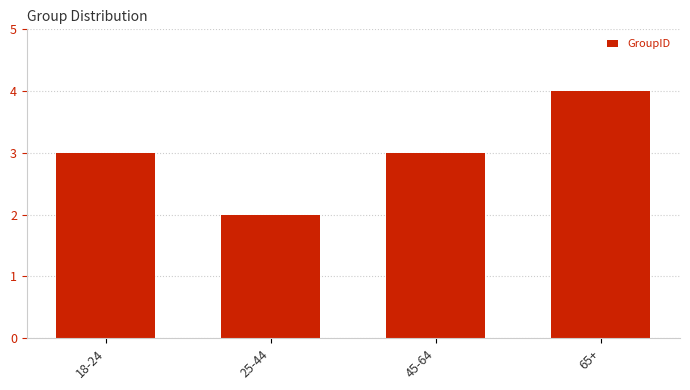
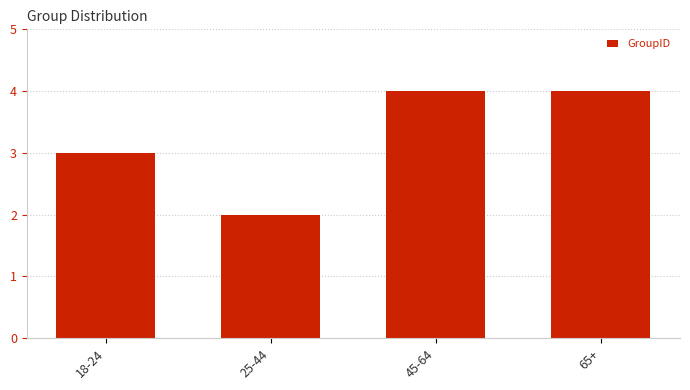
  {
    "18-24": 3,
    "25-44": 2,
-   "45-64": 3,
+   "45-64": 4,
    "65+": 4
  }
